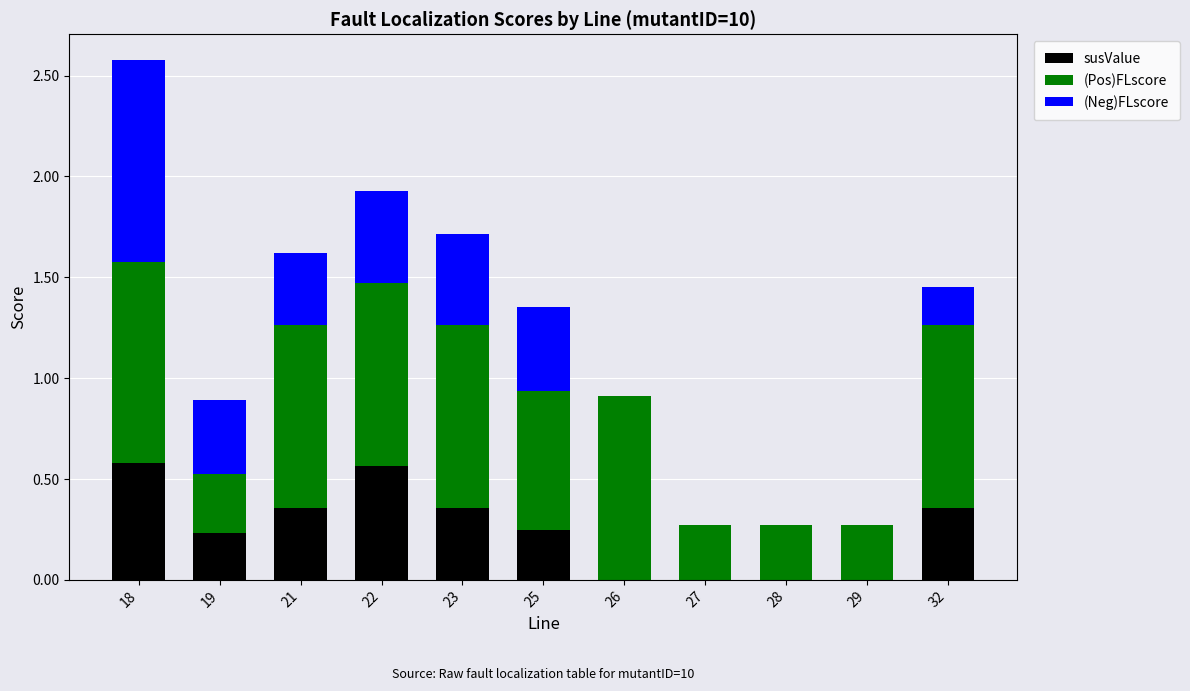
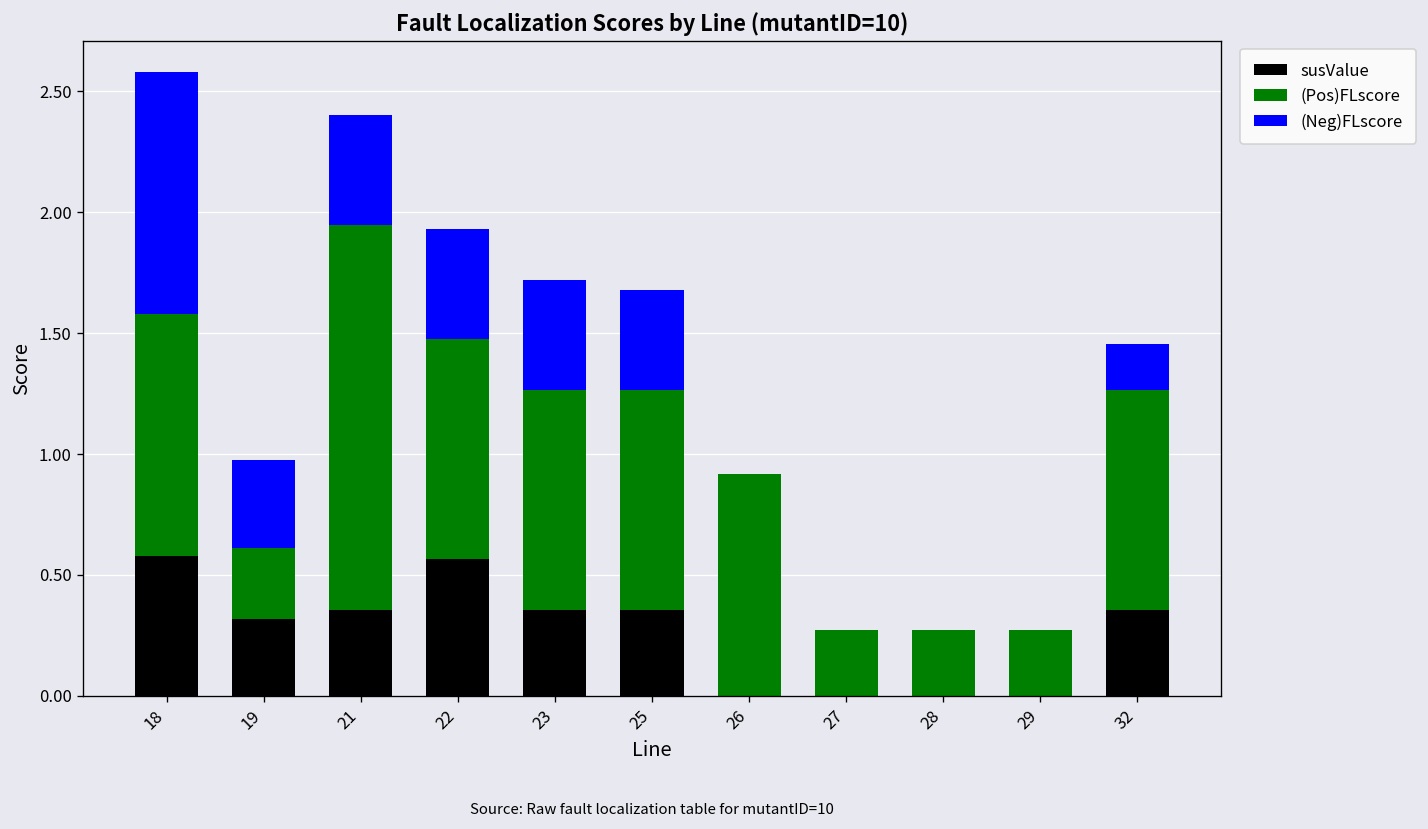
  {
    "susValue": {
      "18": 0.58,
-     "19": 0.23,
+     "19": 0.32,
      "21": 0.35,
      "22": 0.56,
      "23": 0.35,
-     "25": 0.25,
+     "25": 0.35,
      "26": 0.00,
      "27": 0.00,
      "28": 0.00,
      "29": 0.00,
      "32": 0.35
    },
    "(Pos)FLscore": {
      "18": 1.00,
      "19": 0.29,
-     "21": 0.91,
+     "21": 1.59,
      "22": 0.91,
      "23": 0.91,
-     "25": 0.69,
+     "25": 0.91,
      "26": 0.91,
      "27": 0.27,
      "28": 0.27,
      "29": 0.27,
      "32": 0.91
    },
    "(Neg)FLscore": {
      "18": 1.00,
      "19": 0.36,
-     "21": 0.36,
+     "21": 0.45,
      "22": 0.45,
      "23": 0.45,
      "25": 0.41,
      "26": 0.00,
      "27": 0.00,
      "28": 0.00,
      "29": 0.00,
      "32": 0.19
    }
  }
